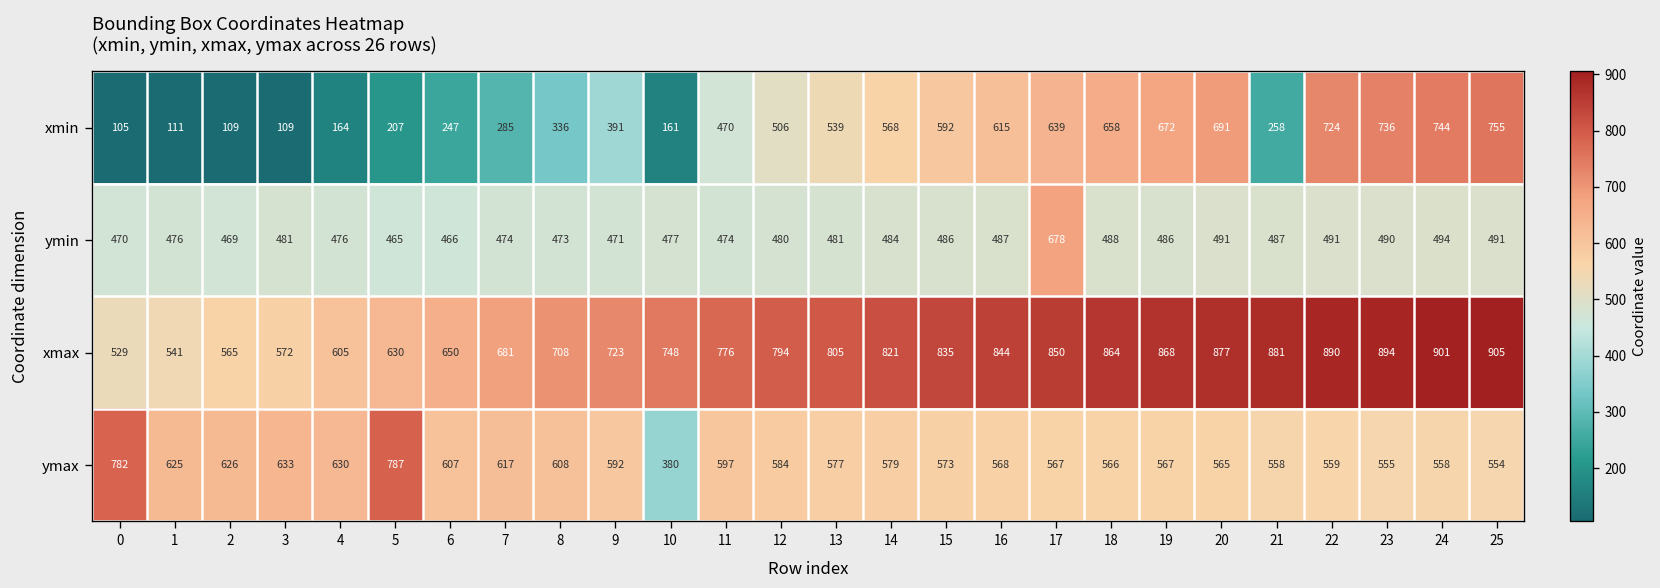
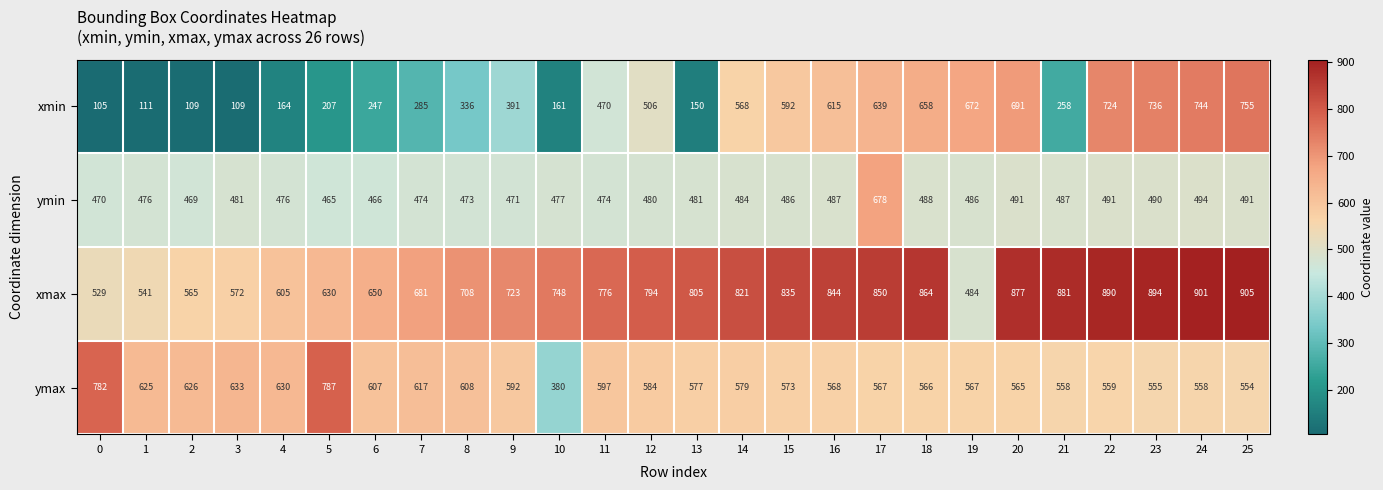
  {
    "xmin": {
      "0": 105,
      "1": 111,
      "2": 109,
      "3": 109,
      "4": 164,
      "5": 207,
      "6": 247,
      "7": 285,
      "8": 336,
      "9": 391,
      "10": 161,
      "11": 470,
      "12": 506,
-     "13": 539,
+     "13": 150,
      "14": 568,
      "15": 592,
      "16": 615,
      "17": 639,
      "18": 658,
      "19": 672,
      "20": 691,
      "21": 258,
      "22": 724,
      "23": 736,
      "24": 744,
      "25": 755
    },
    "ymin": {
      "0": 470,
      "1": 476,
      "2": 469,
      "3": 481,
      "4": 476,
      "5": 465,
      "6": 466,
      "7": 474,
      "8": 473,
      "9": 471,
      "10": 477,
      "11": 474,
      "12": 480,
      "13": 481,
      "14": 484,
      "15": 486,
      "16": 487,
      "17": 678,
      "18": 488,
      "19": 486,
      "20": 491,
      "21": 487,
      "22": 491,
      "23": 490,
      "24": 494,
      "25": 491
    },
    "xmax": {
      "0": 529,
      "1": 541,
      "2": 565,
      "3": 572,
      "4": 605,
      "5": 630,
      "6": 650,
      "7": 681,
      "8": 708,
      "9": 723,
      "10": 748,
      "11": 776,
      "12": 794,
      "13": 805,
      "14": 821,
      "15": 835,
      "16": 844,
      "17": 850,
      "18": 864,
-     "19": 868,
+     "19": 484,
      "20": 877,
      "21": 881,
      "22": 890,
      "23": 894,
      "24": 901,
      "25": 905
    },
    "ymax": {
      "0": 782,
      "1": 625,
      "2": 626,
      "3": 633,
      "4": 630,
      "5": 787,
      "6": 607,
      "7": 617,
      "8": 608,
      "9": 592,
      "10": 380,
      "11": 597,
      "12": 584,
      "13": 577,
      "14": 579,
      "15": 573,
      "16": 568,
      "17": 567,
      "18": 566,
      "19": 567,
      "20": 565,
      "21": 558,
      "22": 559,
      "23": 555,
      "24": 558,
      "25": 554
    }
  }
